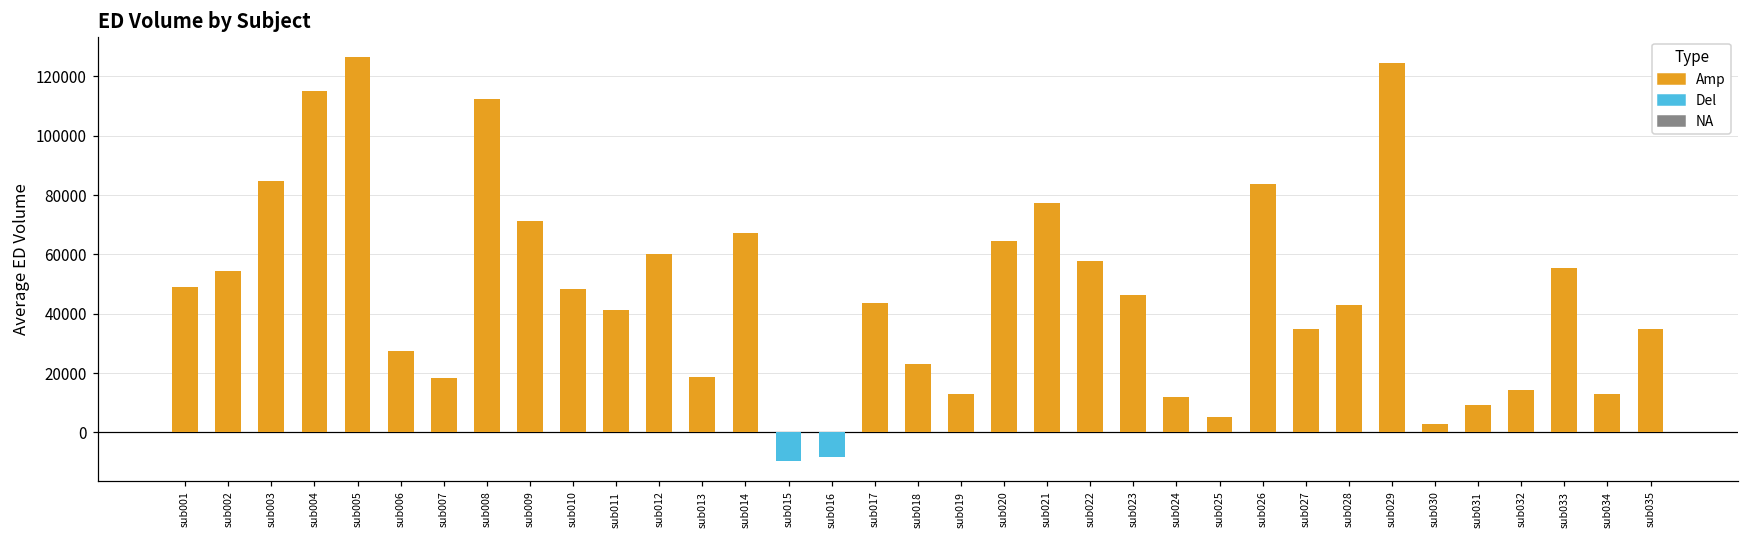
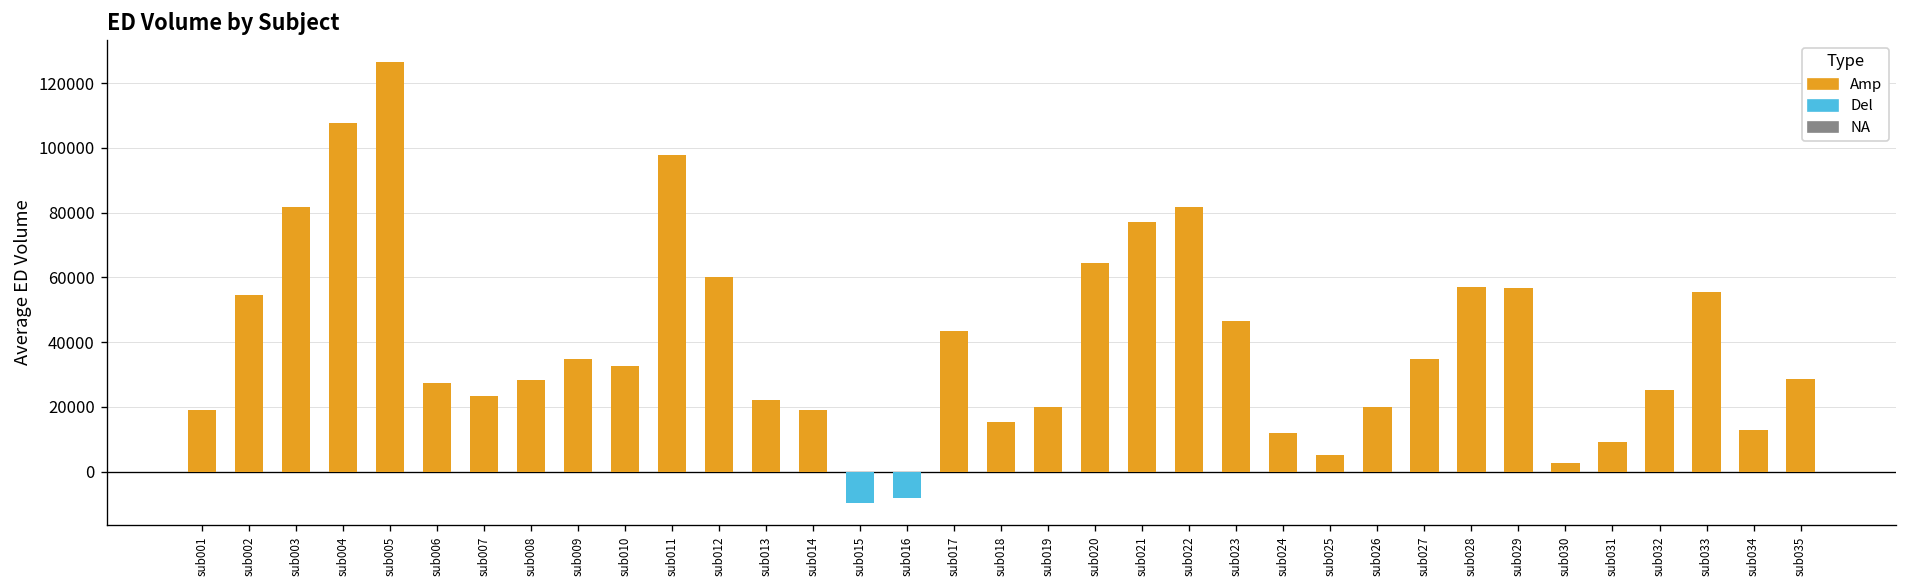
  {
    "Amp": {
-     "sub001": 49000,
+     "sub001": 19000,
      "sub002": 54000,
-     "sub003": 85000,
-     "sub004": 115000,
+     "sub003": 82000,
+     "sub004": 108000,
      "sub005": 127000,
      "sub006": 28000,
-     "sub007": 18000,
-     "sub008": 112000,
-     "sub009": 71000,
-     "sub010": 48000,
-     "sub011": 41000,
+     "sub007": 23000,
+     "sub008": 28000,
+     "sub009": 35000,
+     "sub010": 33000,
+     "sub011": 98000,
      "sub012": 60000,
-     "sub013": 19000,
-     "sub014": 67000,
+     "sub013": 22000,
+     "sub014": 19000,
      "sub015": 0,
      "sub016": 0,
      "sub017": 44000,
-     "sub018": 23000,
-     "sub019": 13000,
+     "sub018": 15000,
+     "sub019": 20000,
      "sub020": 64000,
      "sub021": 77000,
-     "sub022": 58000,
+     "sub022": 82000,
      "sub023": 46000,
      "sub024": 12000,
      "sub025": 5000,
-     "sub026": 84000,
+     "sub026": 20000,
      "sub027": 35000,
-     "sub028": 43000,
-     "sub029": 124000,
+     "sub028": 57000,
+     "sub029": 57000,
      "sub030": 3000,
      "sub031": 9000,
-     "sub032": 14000,
+     "sub032": 25000,
      "sub033": 55000,
      "sub034": 13000,
-     "sub035": 35000
+     "sub035": 29000
    },
    "Del": {
      "sub001": 0,
      "sub002": 0,
      "sub003": 0,
      "sub004": 0,
      "sub005": 0,
      "sub006": 0,
      "sub007": 0,
      "sub008": 0,
      "sub009": 0,
      "sub010": 0,
      "sub011": 0,
      "sub012": 0,
      "sub013": 0,
      "sub014": 0,
      "sub015": -10000,
      "sub016": -8000,
      "sub017": 0,
      "sub018": 0,
      "sub019": 0,
      "sub020": 0,
      "sub021": 0,
      "sub022": 0,
      "sub023": 0,
      "sub024": 0,
      "sub025": 0,
      "sub026": 0,
      "sub027": 0,
      "sub028": 0,
      "sub029": 0,
      "sub030": 0,
      "sub031": 0,
      "sub032": 0,
      "sub033": 0,
      "sub034": 0,
      "sub035": 0
    }
  }
